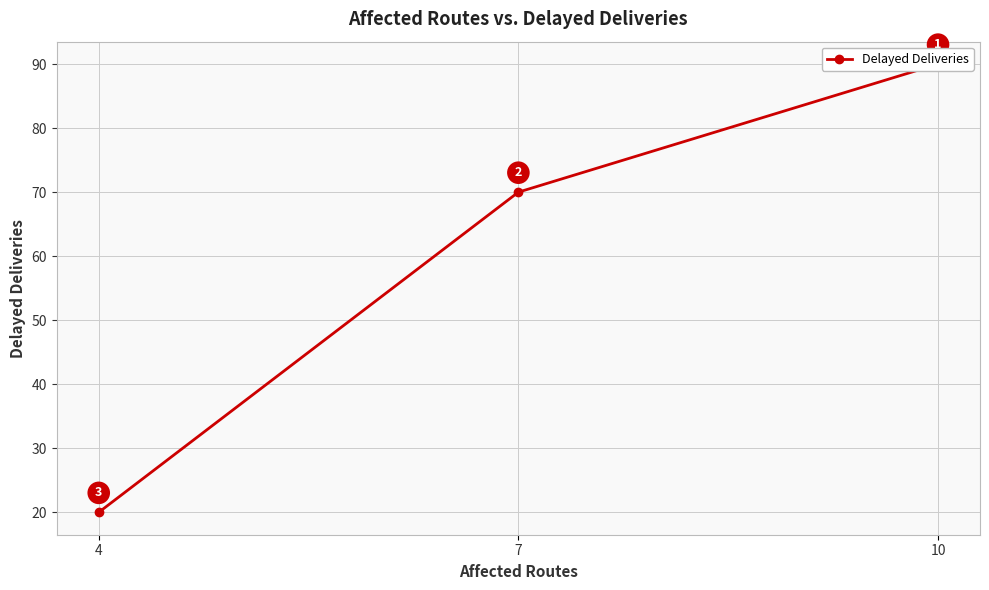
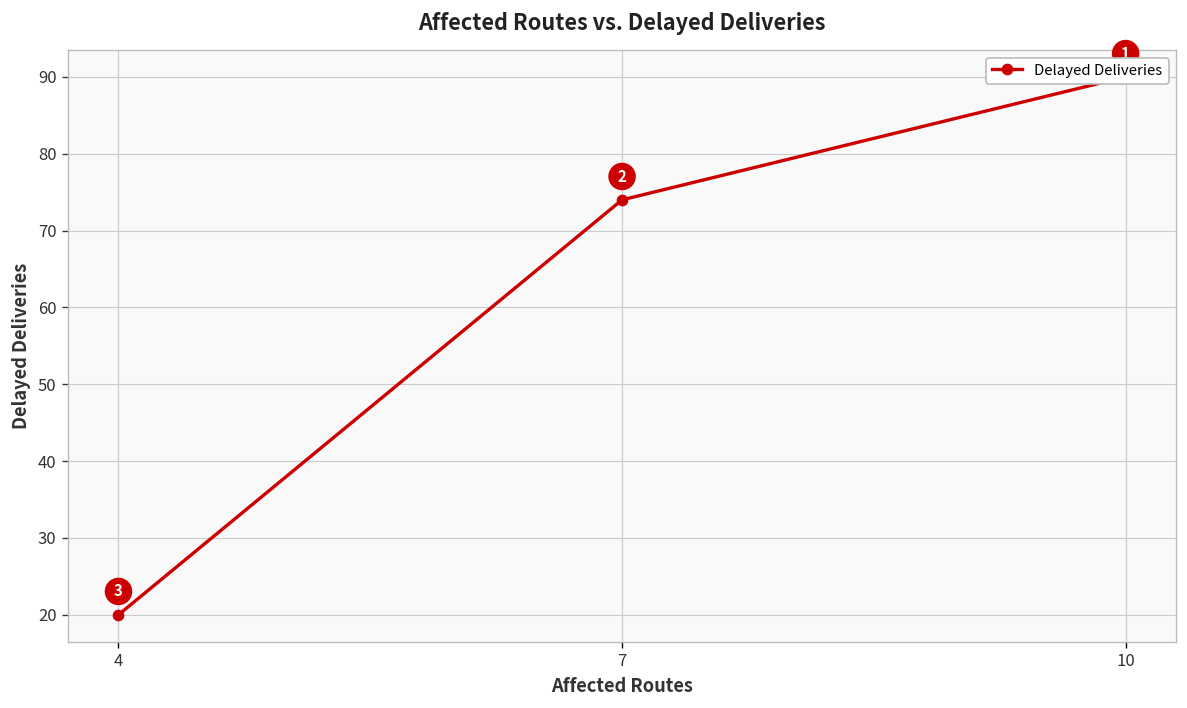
  {
-   "7": 70
+   "7": 74
  }
